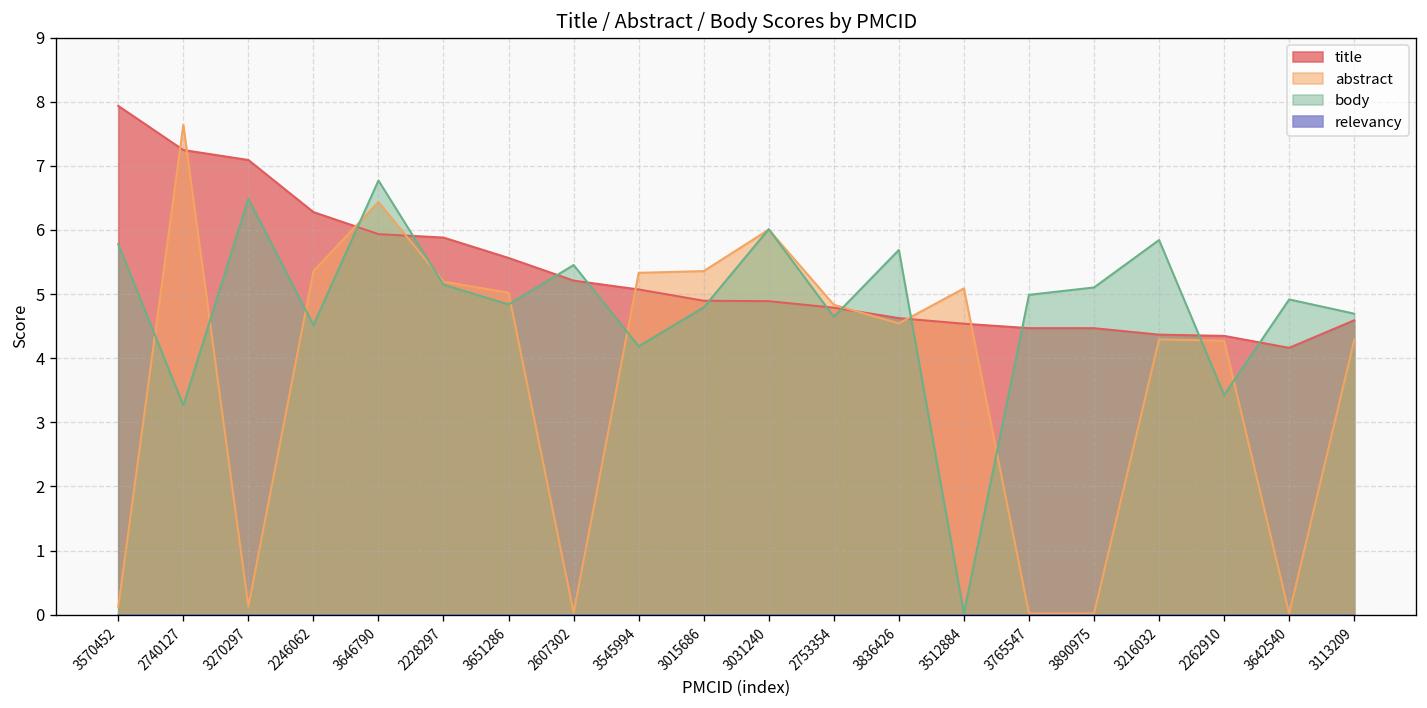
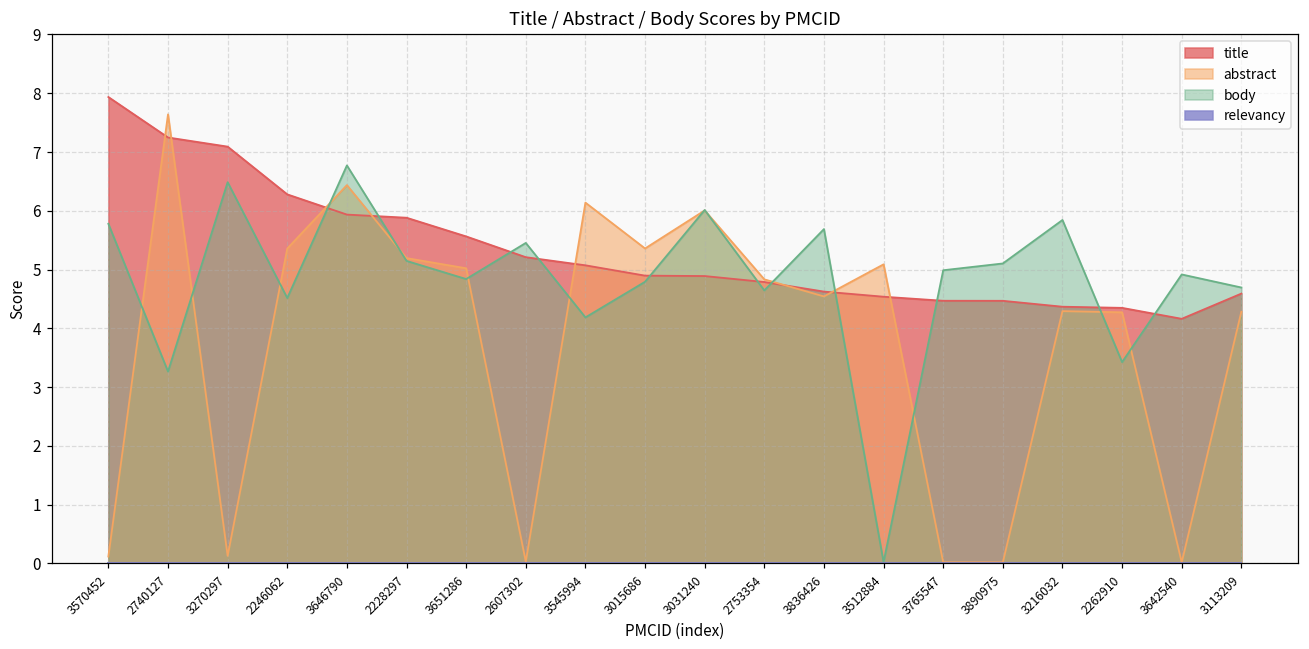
  {
    "title": {
      "3570452": 7.9,
      "2740127": 7.2,
      "3270297": 7.1,
      "2246062": 6.3,
      "3646790": 5.9,
      "2228297": 5.9,
      "3651286": 5.6,
      "2607302": 5.2,
      "3545994": 5.1,
      "3015686": 4.9,
      "3031240": 4.9,
      "3836426": 4.6,
      "3512884": 4.5,
      "3765547": 4.5,
      "3890975": 4.5,
      "3216032": 4.4,
      "2262910": 4.3,
      "3642540": 4.2,
      "3113209": 4.6
    },
    "abstract": {
      "3570452": 0.1,
      "2740127": 7.6,
      "3270297": 0.1,
      "2246062": 5.4,
      "3646790": 6.4,
      "3651286": 5.0,
-     "3545994": 5.3,
+     "3545994": 6.1,
      "3015686": 5.4,
      "3836426": 4.5,
      "3512884": 5.1,
      "3216032": 4.3,
      "2262910": 4.3,
      "3113209": 4.3
    },
    "body": {
      "3570452": 5.8,
      "2740127": 3.3,
      "3270297": 6.5,
      "2246062": 4.5,
      "3646790": 6.8,
      "3651286": 4.8,
      "2607302": 5.5,
      "3545994": 4.2,
      "3015686": 4.8,
      "2753354": 4.6,
      "3836426": 5.7,
      "3765547": 5.0,
      "3890975": 5.1,
      "3216032": 5.8,
      "2262910": 3.4,
      "3642540": 4.9,
      "3113209": 4.7
    },
    "relevancy": {
      "3570452": 0.0,
      "2740127": 0.0,
      "3270297": 0.0,
      "2246062": 0.0,
      "3646790": 0.0,
      "2228297": 0.0,
      "3651286": 0.0,
      "3545994": 0.0,
      "3015686": 0.0,
      "3031240": 0.0,
      "2753354": 0.0,
      "3836426": 0.0,
      "3216032": 0.0,
      "2262910": 0.0,
      "3113209": 0.0
    }
  }
